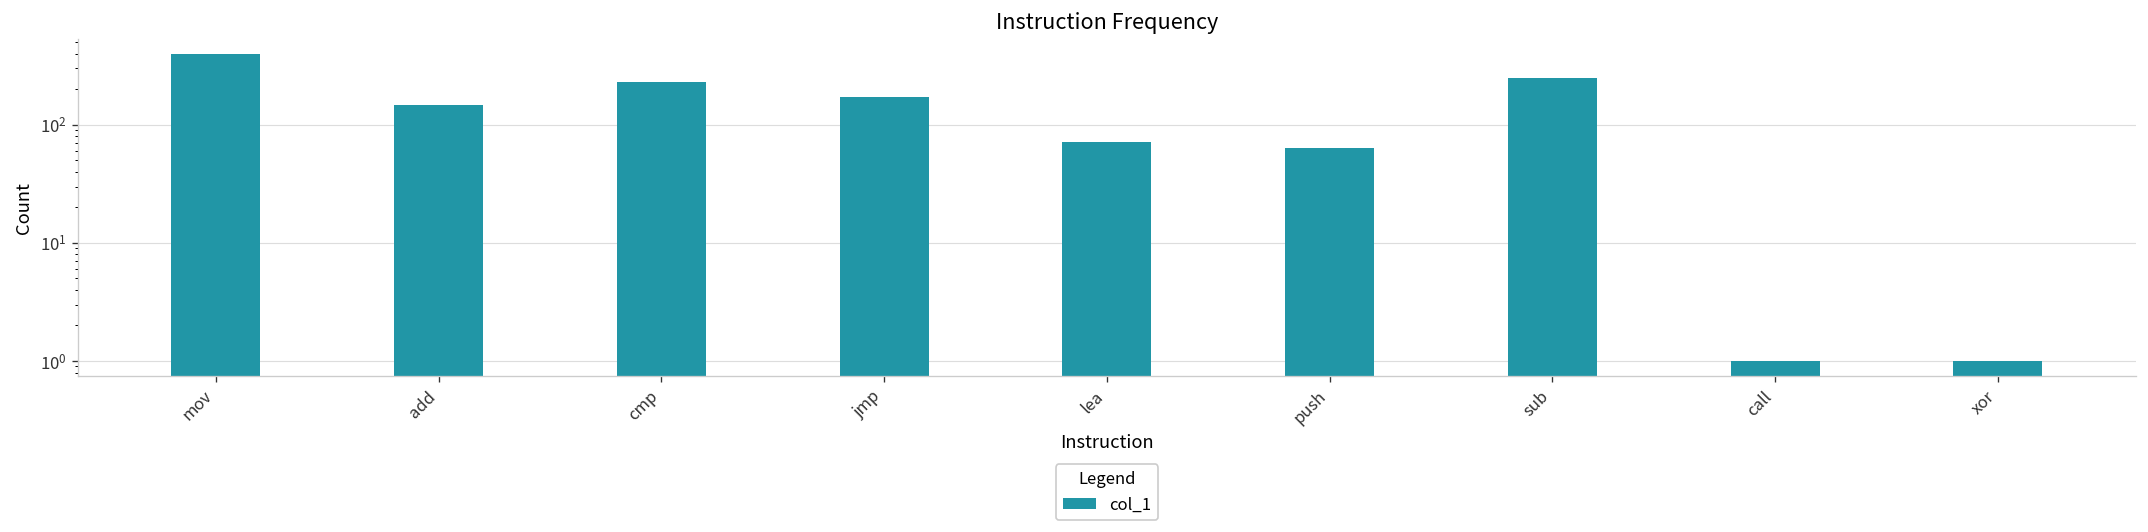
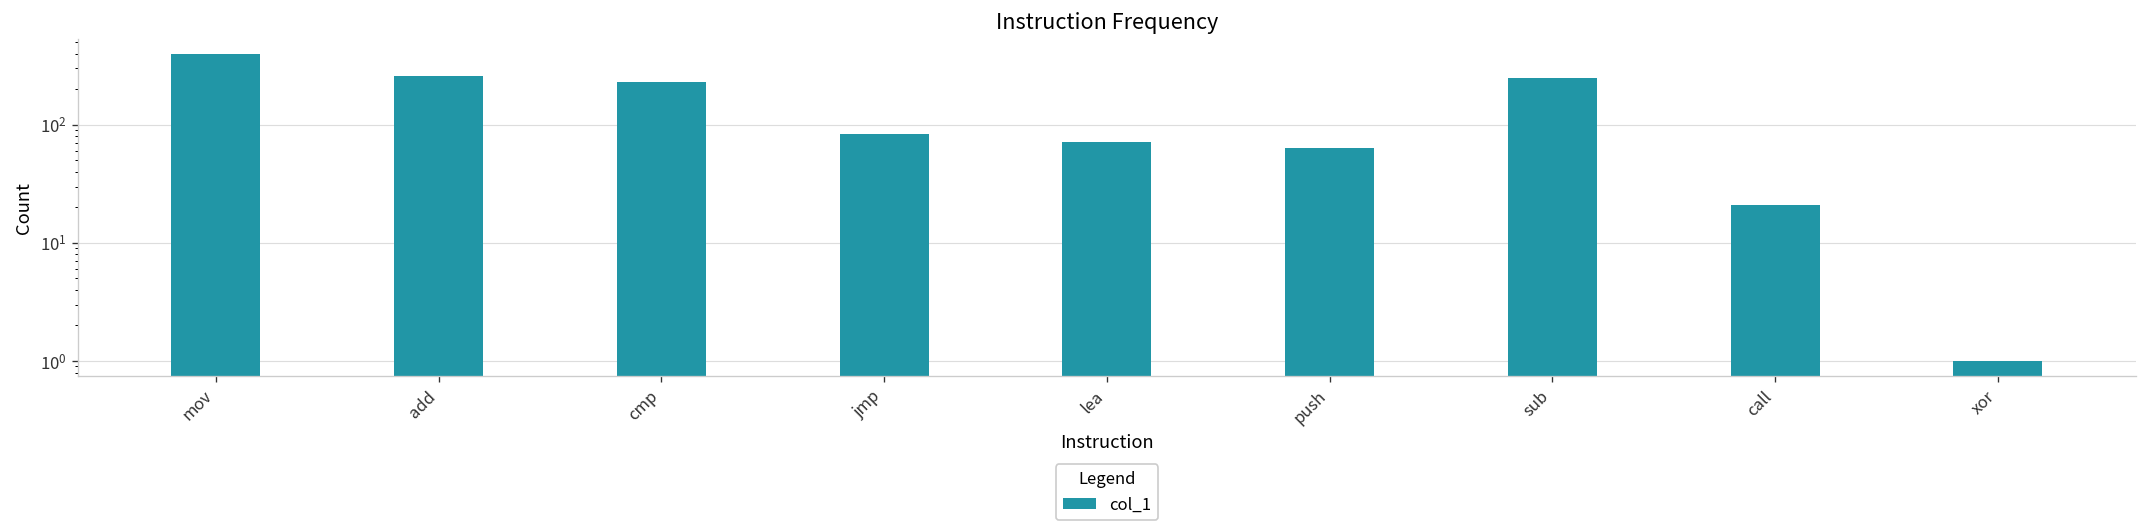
  {
    "mov": 400,
-   "add": 150,
+   "add": 260,
    "cmp": 230,
-   "jmp": 170,
+   "jmp": 80,
    "lea": 70,
    "push": 60,
    "sub": 250,
-   "call": 1,
+   "call": 21,
    "xor": 1
  }
